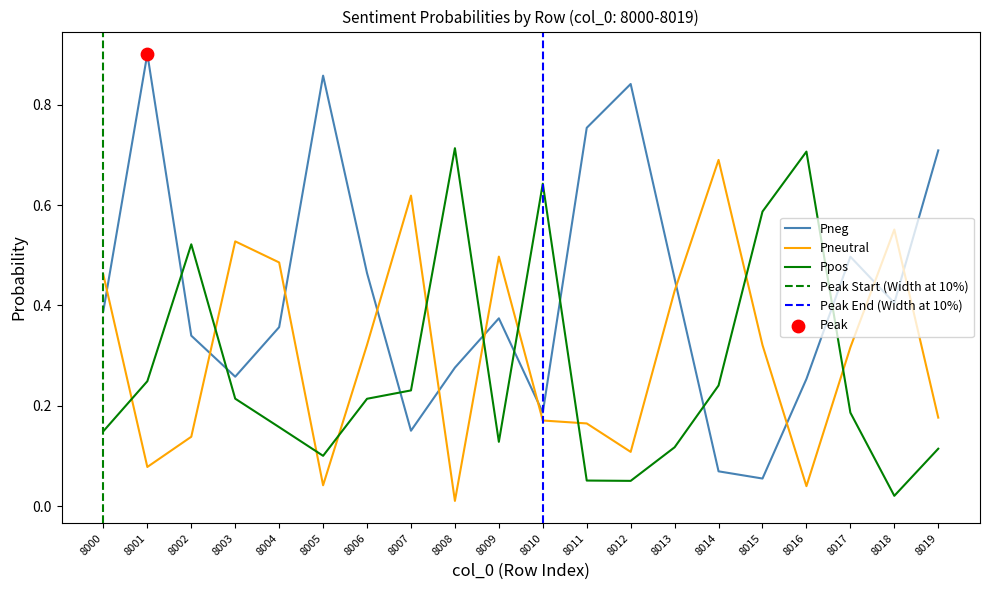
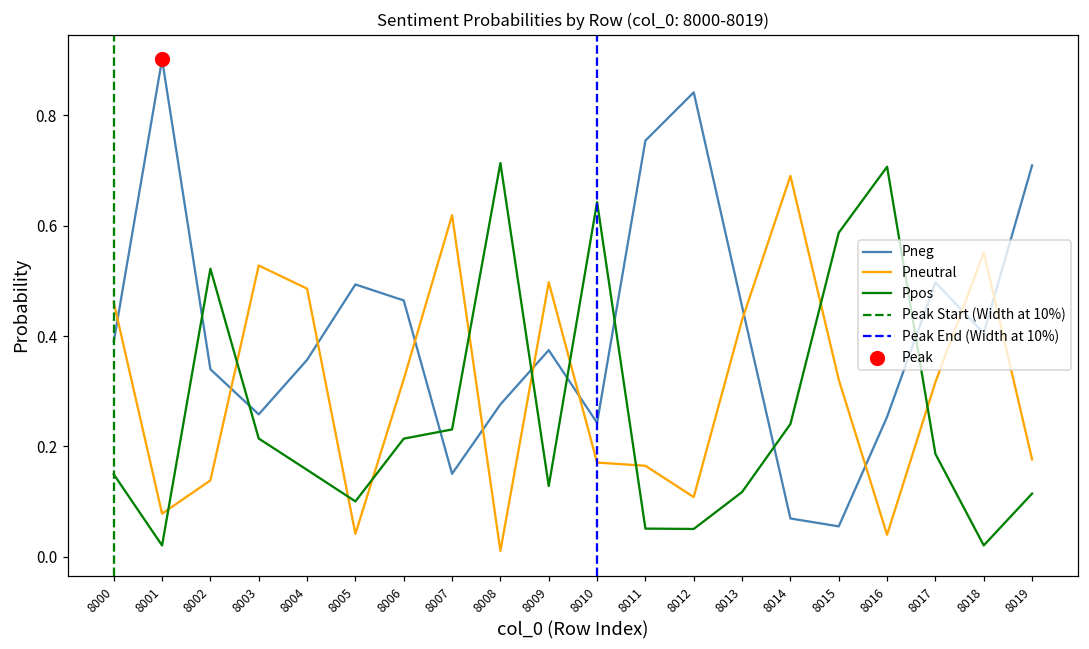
  {
    "Pneg": {
      "8000": 0.39,
      "8002": 0.34,
      "8003": 0.26,
      "8004": 0.36,
-     "8005": 0.86,
+     "8005": 0.49,
      "8006": 0.46,
      "8007": 0.15,
      "8008": 0.28,
      "8009": 0.37,
-     "8010": 0.19,
+     "8010": 0.24,
      "8011": 0.75,
      "8012": 0.84,
      "8013": 0.45,
      "8014": 0.07,
      "8015": 0.05,
      "8016": 0.25,
      "8019": 0.71
    },
    "Pneutral": {
      "8000": 0.46,
      "8001": 0.08,
      "8002": 0.14,
      "8003": 0.53,
      "8004": 0.49,
      "8005": 0.04,
      "8006": 0.32,
      "8007": 0.62,
      "8008": 0.01,
      "8009": 0.50,
      "8010": 0.17,
      "8011": 0.16,
      "8012": 0.11,
      "8013": 0.43,
      "8014": 0.69,
      "8015": 0.32,
      "8016": 0.04,
      "8017": 0.32,
      "8019": 0.18
    },
    "Ppos": {
      "8000": 0.15,
-     "8001": 0.25,
+     "8001": 0.02,
      "8002": 0.52,
      "8003": 0.21,
      "8004": 0.16,
      "8005": 0.10,
      "8006": 0.21,
      "8007": 0.23,
      "8008": 0.71,
      "8009": 0.13,
      "8010": 0.64,
      "8011": 0.05,
      "8012": 0.05,
      "8013": 0.12,
      "8014": 0.24,
      "8015": 0.59,
      "8016": 0.71,
      "8017": 0.19,
      "8018": 0.02,
      "8019": 0.11
    }
  }
